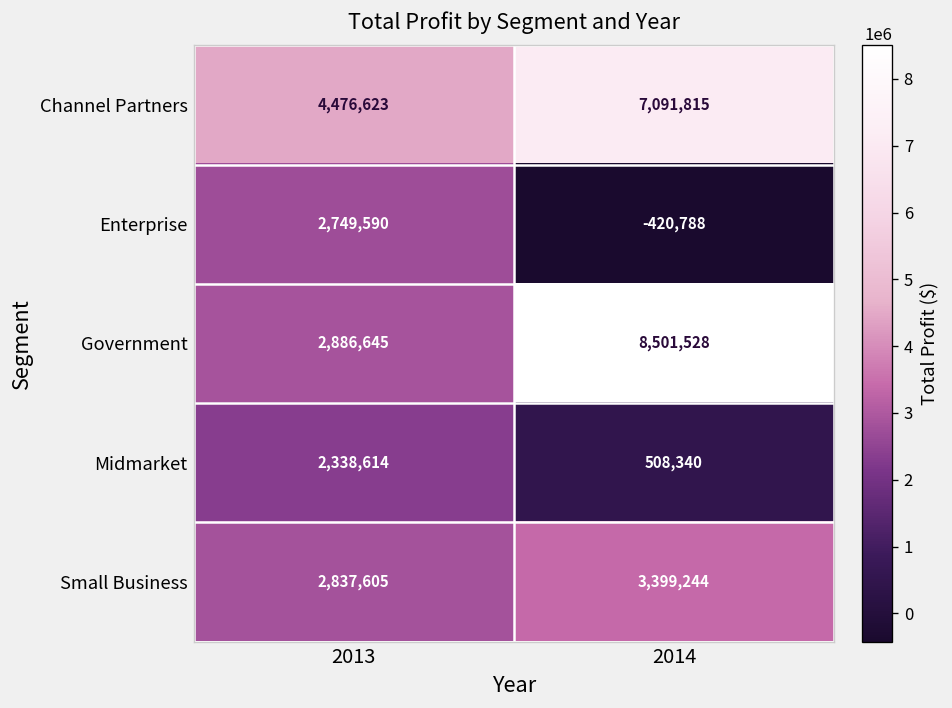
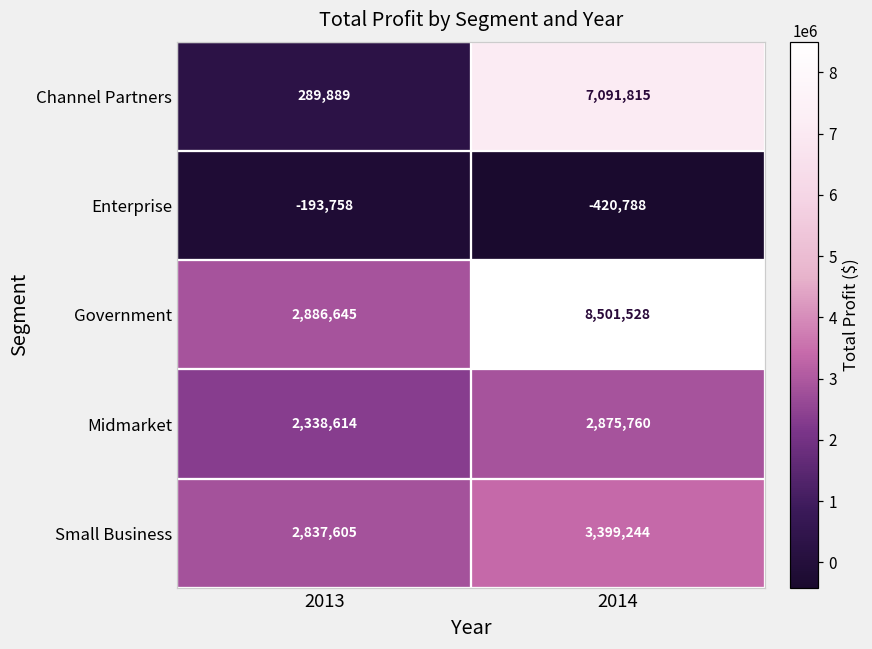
  {
    "Channel Partners": {
-     "2013": "4,476,623",
+     "2013": "289,889",
      "2014": "7,091,815"
    },
    "Enterprise": {
-     "2013": "2,749,590",
+     "2013": "-193,758",
      "2014": "-420,788"
    },
    "Government": {
      "2013": "2,886,645",
      "2014": "8,501,528"
    },
    "Midmarket": {
      "2013": "2,338,614",
-     "2014": "508,340"
+     "2014": "2,875,760"
    },
    "Small Business": {
      "2013": "2,837,605",
      "2014": "3,399,244"
    }
  }
